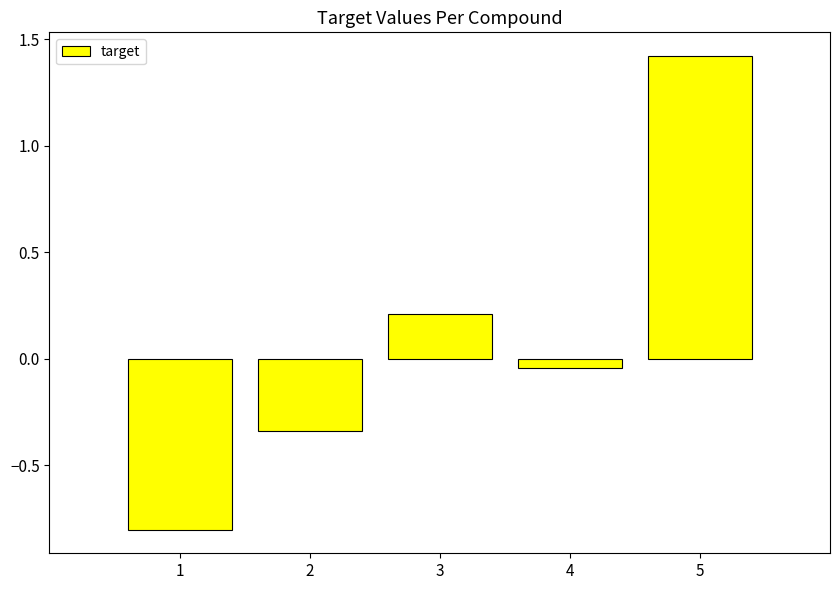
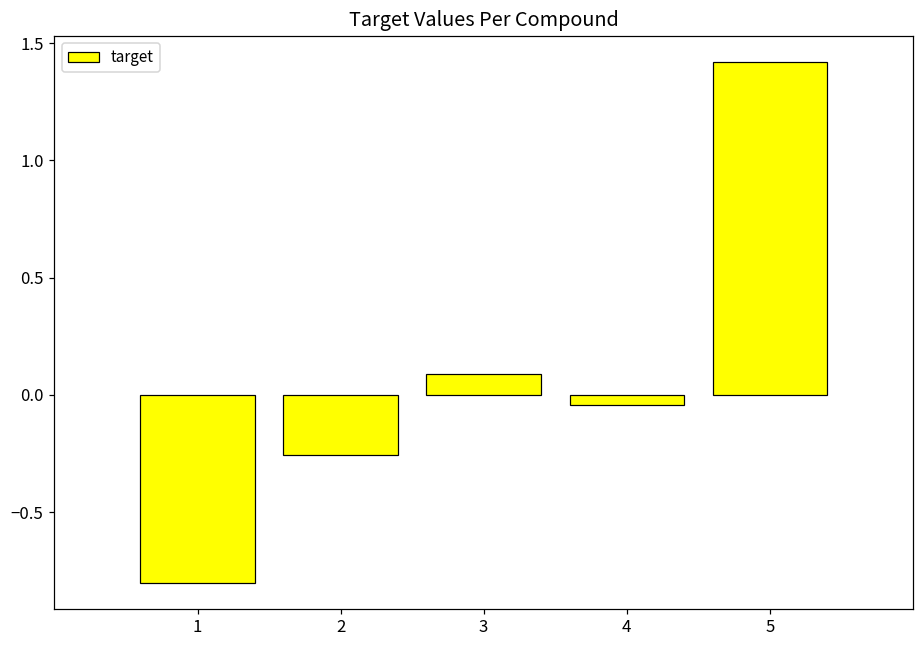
  {
    "1": -0.80,
-   "2": -0.34,
-   "3": 0.21,
+   "2": -0.26,
+   "3": 0.09,
    "4": -0.04,
    "5": 1.42
  }
